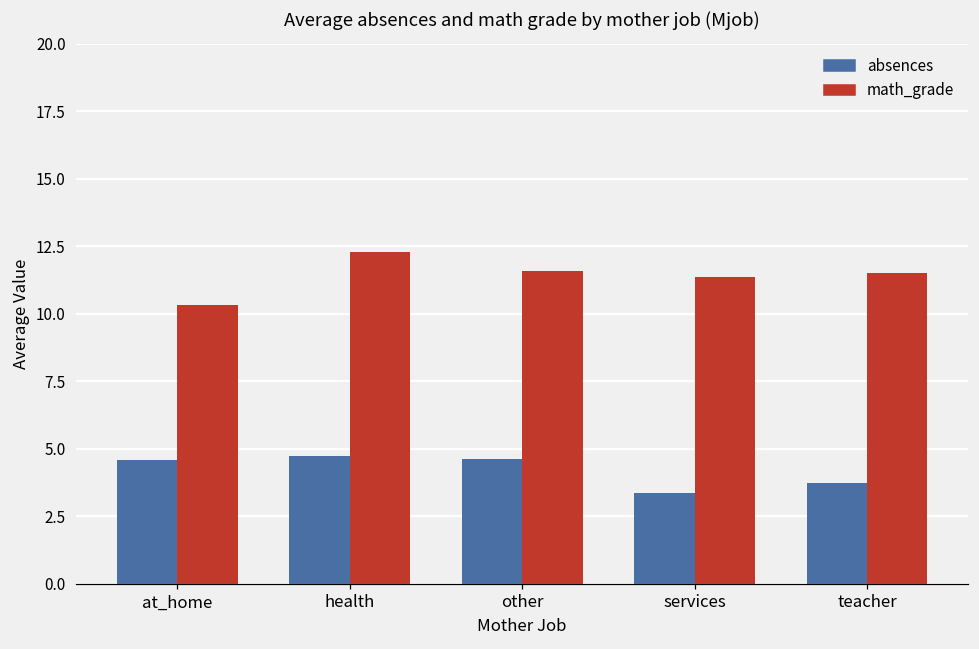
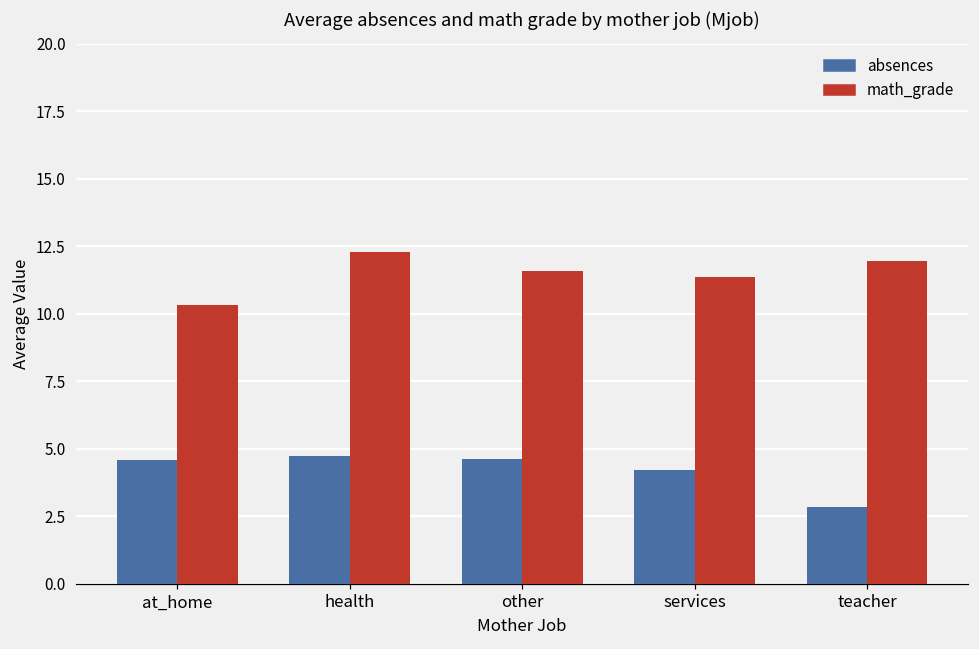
  {
    "absences": {
      "at_home": 4.6,
      "health": 4.7,
      "other": 4.6,
-     "services": 3.4,
-     "teacher": 3.7
+     "services": 4.2,
+     "teacher": 2.9
    },
    "math_grade": {
      "at_home": 10.3,
      "health": 12.3,
      "other": 11.6,
      "services": 11.4,
-     "teacher": 11.5
+     "teacher": 12.0
    }
  }
